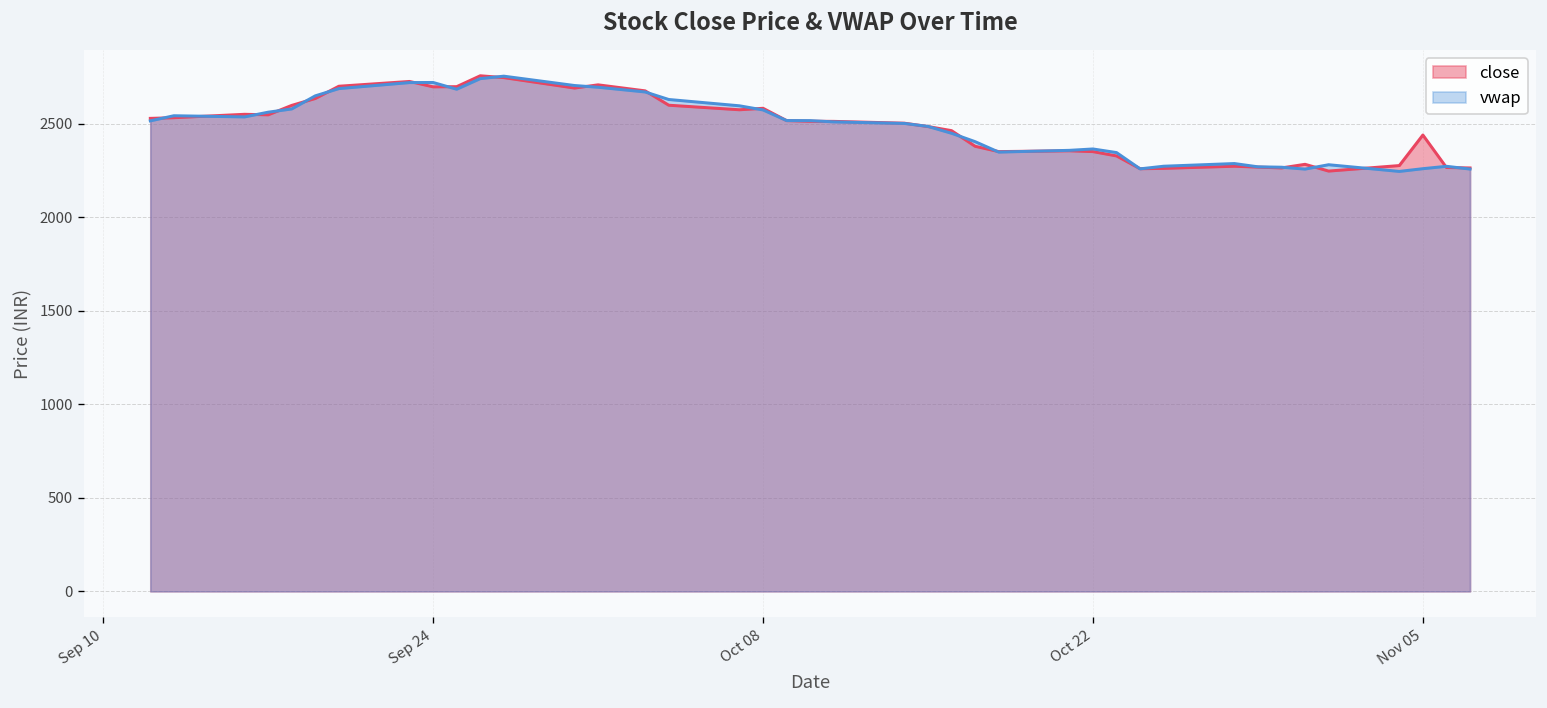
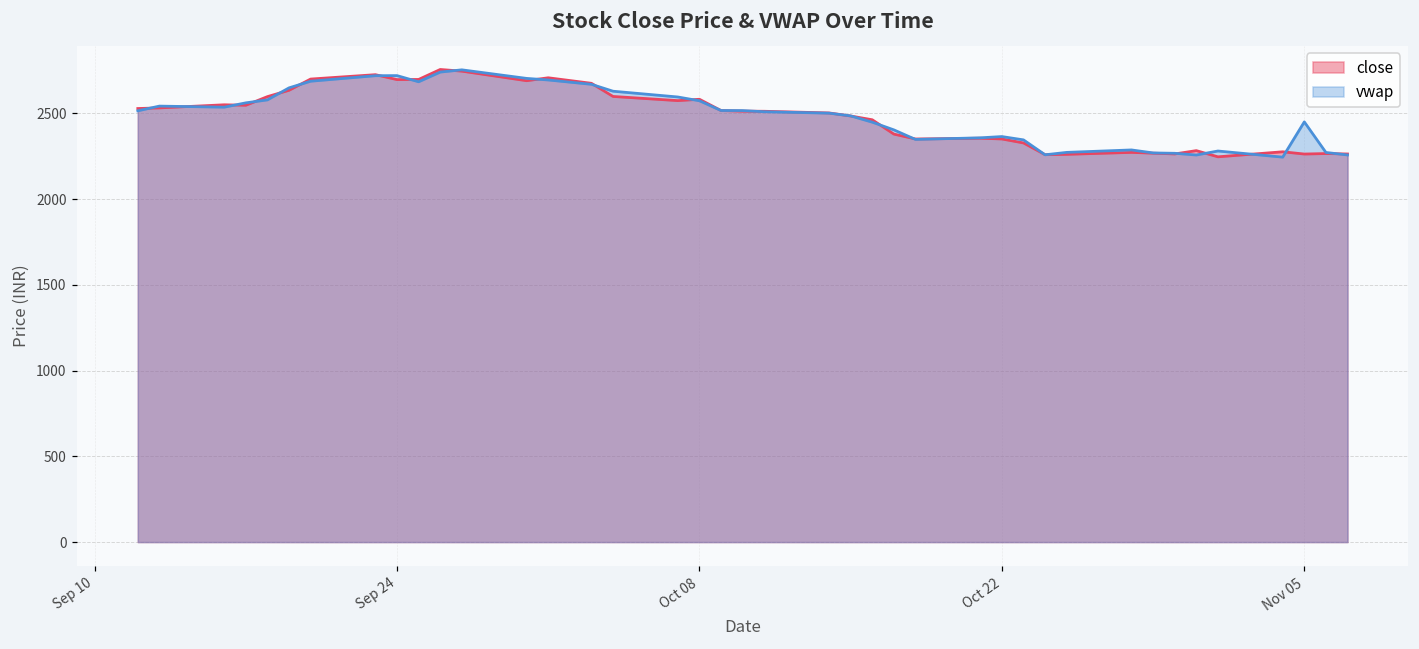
  {
    "close": {
      "Sep 24": 2700,
-     "Nov 05": 2440
+     "Nov 05": 2260
    },
    "vwap": {
      "Sep 24": 2720,
-     "Nov 05": 2260
+     "Nov 05": 2450
    }
  }
